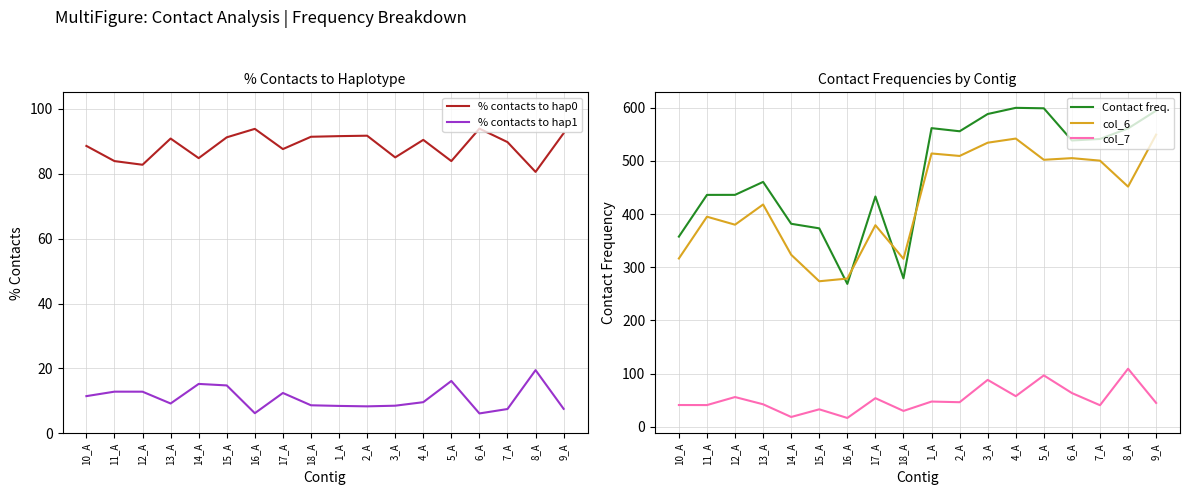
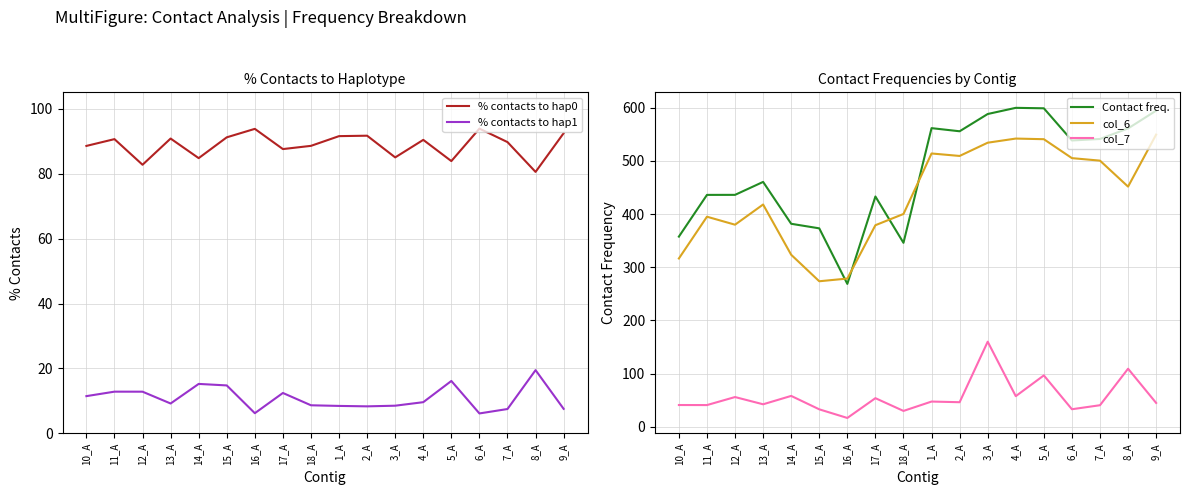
  {
    "% Contacts to Haplotype": {
      "% contacts to hap0": {
        "10_A": 89,
-       "11_A": 84,
+       "11_A": 91,
        "12_A": 83,
        "13_A": 91,
        "14_A": 85,
        "15_A": 91,
        "16_A": 94,
        "17_A": 88,
-       "18_A": 91,
+       "18_A": 89,
        "1_A": 92,
        "2_A": 92,
        "3_A": 85,
        "4_A": 90,
        "5_A": 84,
        "7_A": 90,
        "8_A": 81,
        "9_A": 92
      },
      "% contacts to hap1": {
        "10_A": 11,
        "11_A": 13,
        "12_A": 13,
        "13_A": 9,
        "14_A": 15,
        "15_A": 15,
        "16_A": 6,
        "17_A": 12,
        "18_A": 9,
        "1_A": 8,
        "2_A": 8,
        "3_A": 9,
        "4_A": 10,
        "5_A": 16,
        "6_A": 6,
        "7_A": 8,
        "8_A": 19,
        "9_A": 8
      }
    },
    "Contact Frequencies by Contig": {
      "Contact freq.": {
        "10_A": 360,
        "11_A": 440,
        "12_A": 440,
        "13_A": 460,
        "14_A": 380,
        "15_A": 370,
        "16_A": 270,
        "17_A": 430,
-       "18_A": 280,
+       "18_A": 350,
        "1_A": 560,
        "2_A": 560,
        "3_A": 590,
        "4_A": 600,
        "5_A": 600
      },
      "col_6": {
        "10_A": 320,
        "11_A": 390,
        "12_A": 380,
        "13_A": 420,
        "14_A": 320,
        "15_A": 270,
        "16_A": 280,
        "17_A": 380,
-       "18_A": 320,
+       "18_A": 400,
        "1_A": 510,
        "2_A": 510,
        "3_A": 530,
        "4_A": 540,
-       "5_A": 500,
+       "5_A": 540,
        "6_A": 500,
        "7_A": 500,
        "8_A": 450
      },
      "col_7": {
        "10_A": 40,
        "11_A": 40,
        "12_A": 60,
        "13_A": 40,
-       "14_A": 20,
+       "14_A": 60,
        "15_A": 30,
        "16_A": 20,
        "17_A": 50,
        "18_A": 30,
        "1_A": 50,
        "2_A": 50,
-       "3_A": 90,
+       "3_A": 160,
        "4_A": 60,
        "5_A": 100,
-       "6_A": 60,
+       "6_A": 30,
        "7_A": 40,
        "8_A": 110,
        "9_A": 50
      }
    }
  }
